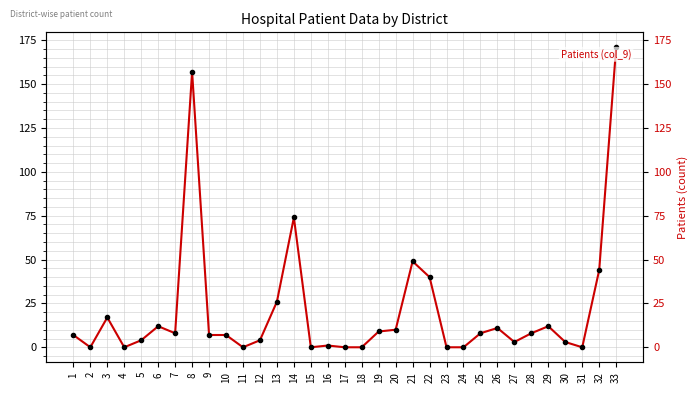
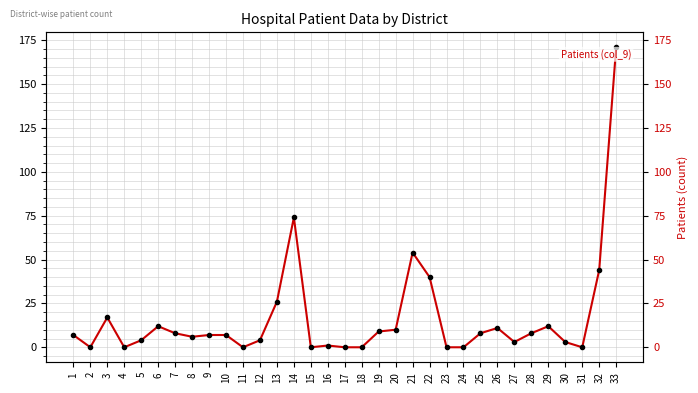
  {
    "1": 7,
    "2": 0,
    "3": 17,
    "4": 0,
    "5": 4,
    "6": 12,
    "7": 8,
-   "8": 157,
+   "8": 6,
    "9": 7,
    "10": 7,
    "11": 0,
    "12": 4,
    "13": 26,
    "14": 74,
    "15": 0,
    "16": 1,
    "17": 0,
    "18": 0,
    "19": 9,
    "20": 10,
-   "21": 49,
+   "21": 54,
    "22": 40,
    "23": 0,
    "24": 0,
    "25": 8,
    "26": 11,
    "27": 3,
    "28": 8,
    "29": 12,
    "30": 3,
    "31": 0,
    "32": 44
  }
